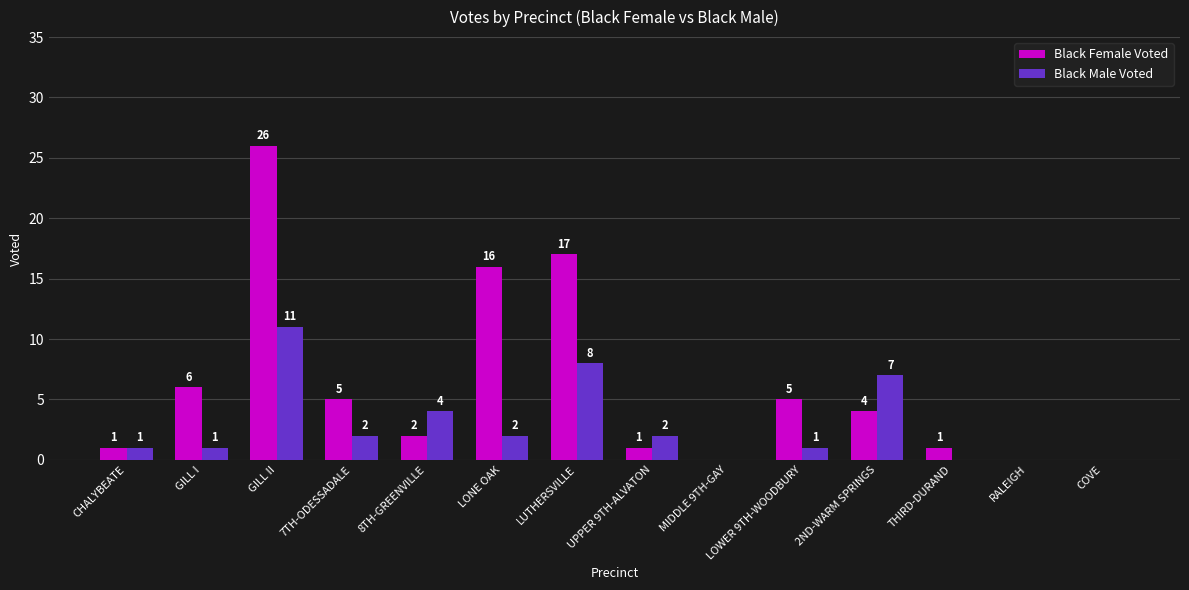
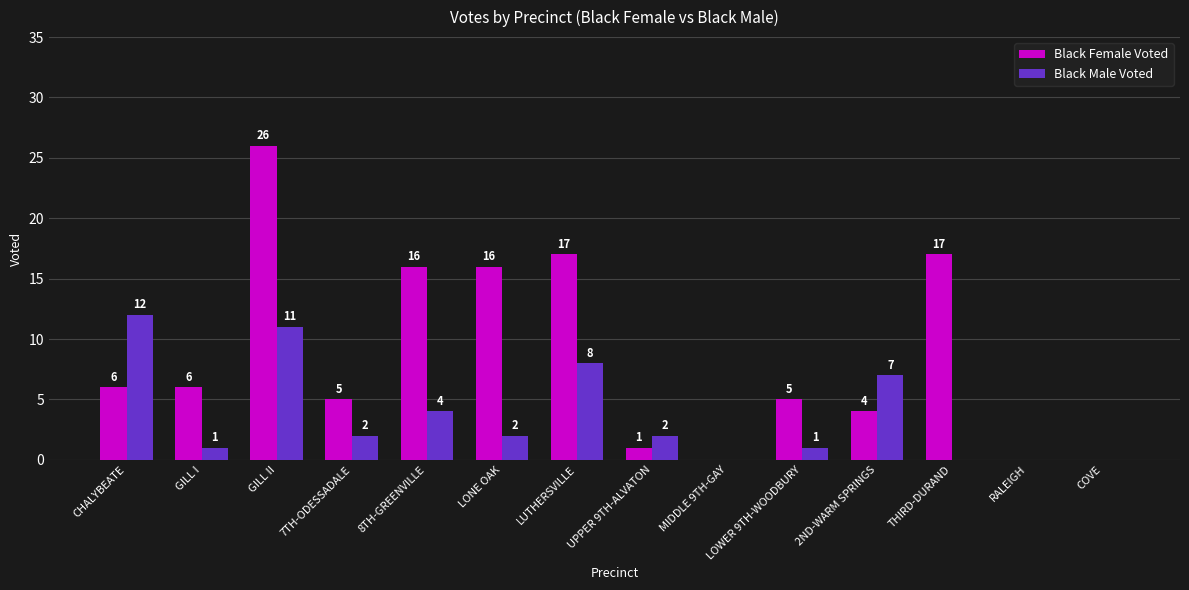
  {
    "Black Female Voted": {
-     "CHALYBEATE": 1,
+     "CHALYBEATE": 6,
      "GILL I": 6,
      "GILL II": 26,
      "7TH-ODESSADALE": 5,
-     "8TH-GREENVILLE": 2,
+     "8TH-GREENVILLE": 16,
      "LONE OAK": 16,
      "LUTHERSVILLE": 17,
      "UPPER 9TH-ALVATON": 1,
      "LOWER 9TH-WOODBURY": 5,
      "2ND-WARM SPRINGS": 4,
-     "THIRD-DURAND": 1
+     "THIRD-DURAND": 17
    },
    "Black Male Voted": {
-     "CHALYBEATE": 1,
+     "CHALYBEATE": 12,
      "GILL I": 1,
      "GILL II": 11,
      "7TH-ODESSADALE": 2,
      "8TH-GREENVILLE": 4,
      "LONE OAK": 2,
      "LUTHERSVILLE": 8,
      "UPPER 9TH-ALVATON": 2,
      "LOWER 9TH-WOODBURY": 1,
      "2ND-WARM SPRINGS": 7
    }
  }
